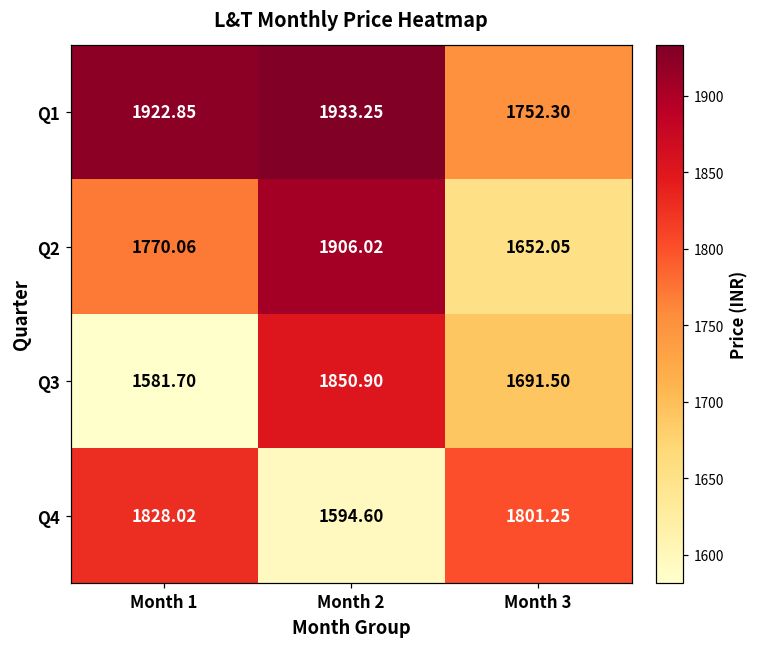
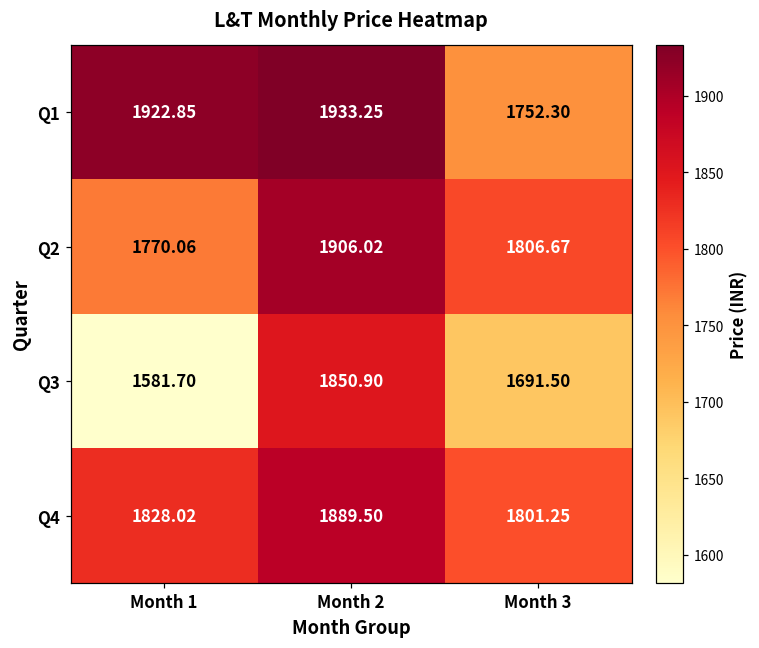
  {
    "Q1": {
      "Month 1": 1922.85,
      "Month 2": 1933.25,
      "Month 3": 1752.30
    },
    "Q2": {
      "Month 1": 1770.06,
      "Month 2": 1906.02,
-     "Month 3": 1652.05
+     "Month 3": 1806.67
    },
    "Q3": {
      "Month 1": 1581.70,
      "Month 2": 1850.90,
      "Month 3": 1691.50
    },
    "Q4": {
      "Month 1": 1828.02,
-     "Month 2": 1594.60,
+     "Month 2": 1889.50,
      "Month 3": 1801.25
    }
  }
